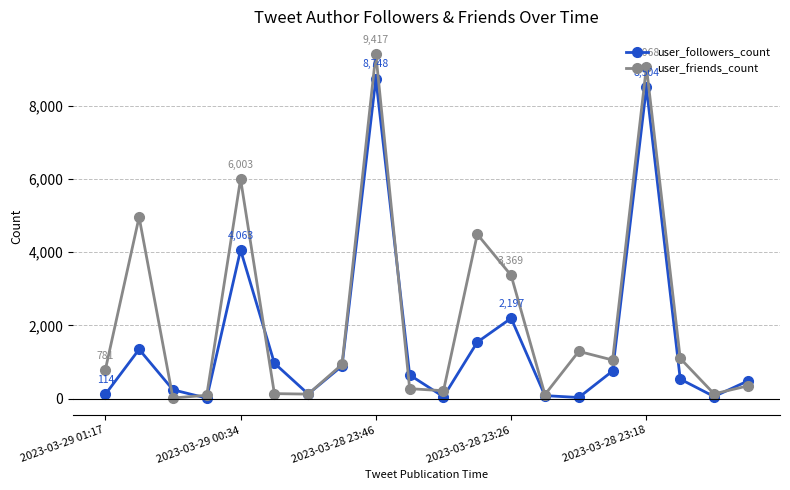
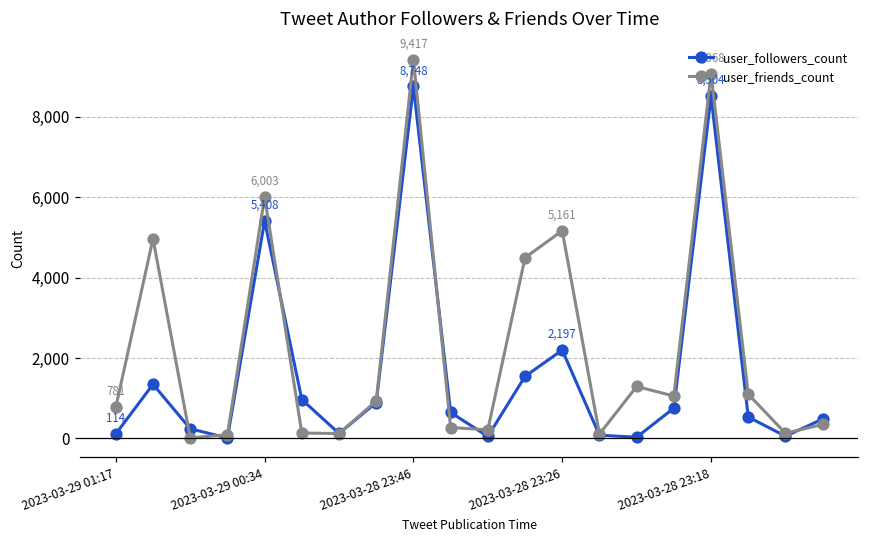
  {
    "user_followers_count": {
      "2023-03-29 01:17": "114",
-     "2023-03-29 00:34": "4,063",
+     "2023-03-29 00:34": "5,408",
      "2023-03-28 23:46": "8,748",
      "2023-03-28 23:26": "2,197"
    },
    "user_friends_count": {
      "2023-03-29 01:17": "781",
      "2023-03-29 00:34": "6,003",
      "2023-03-28 23:46": "9,417",
-     "2023-03-28 23:26": "3,369",
+     "2023-03-28 23:26": "5,161",
      "2023-03-28 23:18": "9,068"
    }
  }
